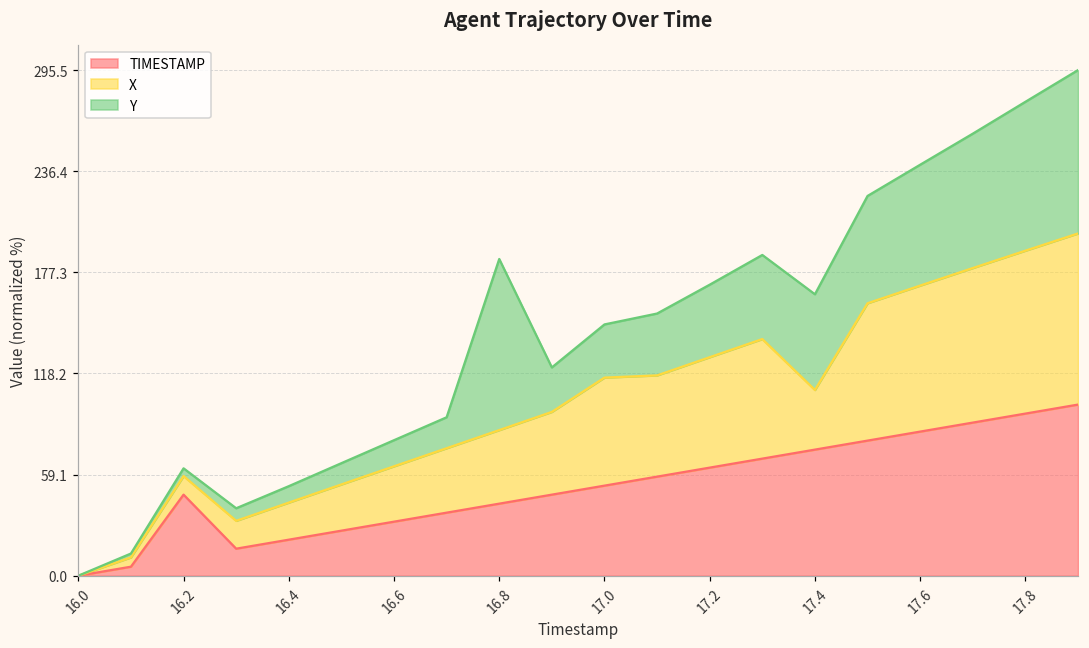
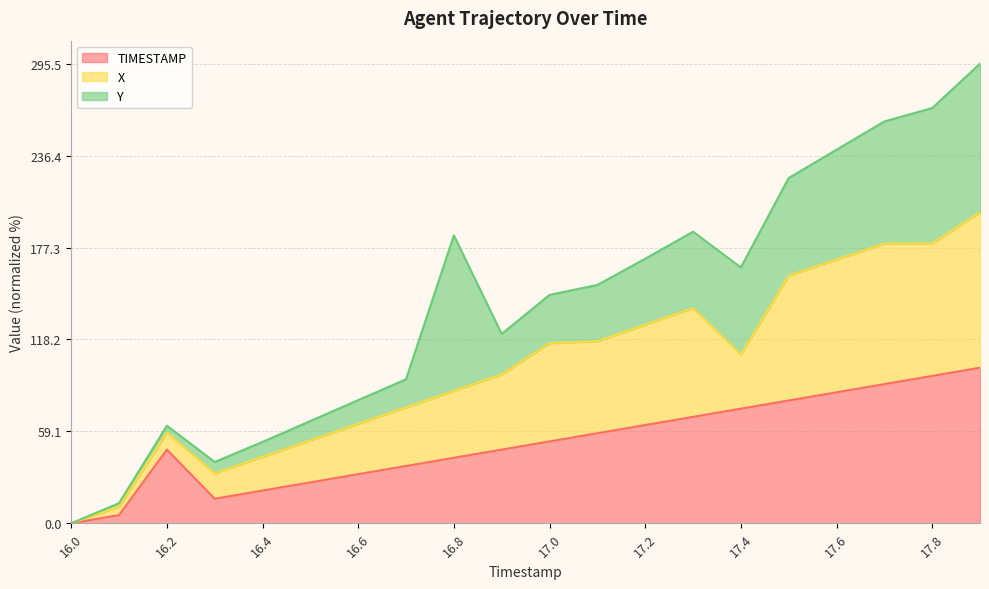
  {
    "TIMESTAMP": {
      "16.2": 47,
      "16.4": 21,
      "16.6": 32,
      "16.8": 42,
      "17.0": 53,
      "17.2": 63,
      "17.4": 74,
      "17.6": 84,
      "17.8": 95
    },
    "X": {
      "16.2": 11,
      "16.4": 22,
      "16.6": 32,
      "16.8": 43,
      "17.0": 63,
      "17.2": 65,
      "17.4": 35,
      "17.6": 85,
-     "17.8": 95
+     "17.8": 85
    },
    "Y": {
      "16.2": 5,
      "16.4": 10,
      "16.6": 15,
      "16.8": 100,
      "17.0": 31,
      "17.2": 42,
      "17.4": 56,
      "17.6": 71,
      "17.8": 87
    }
  }
